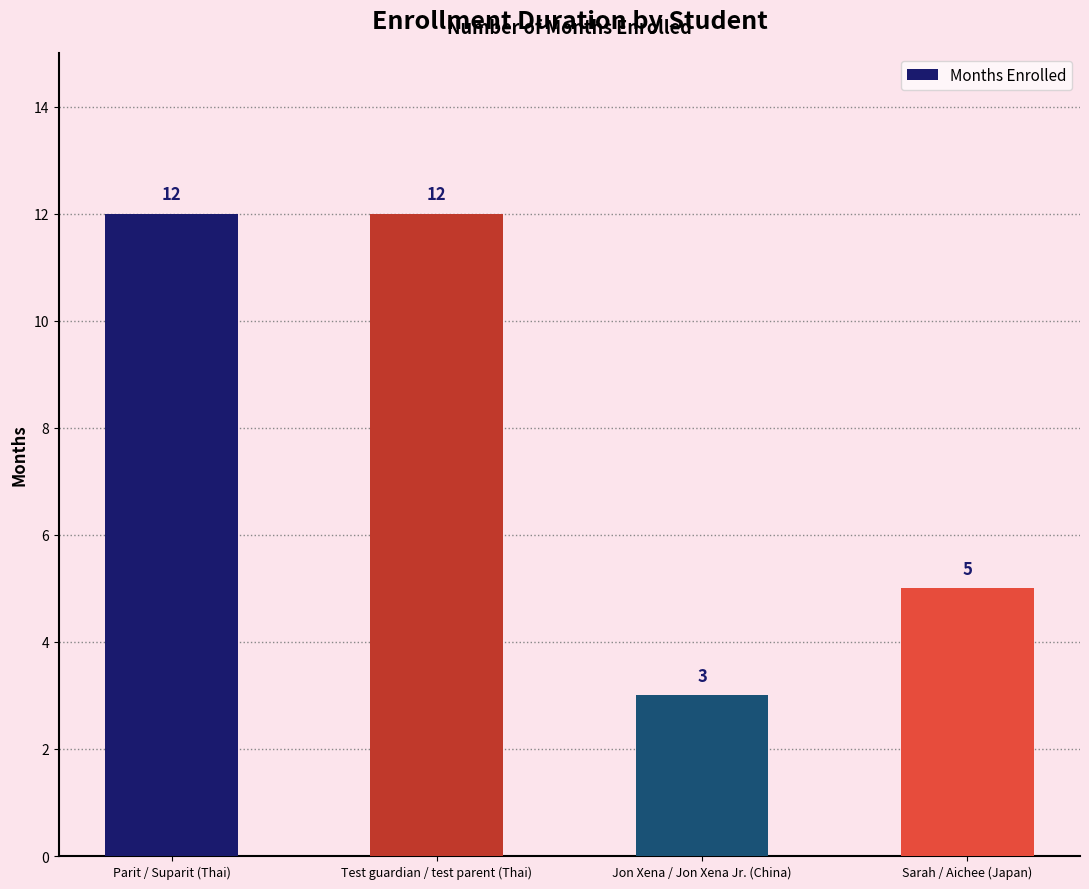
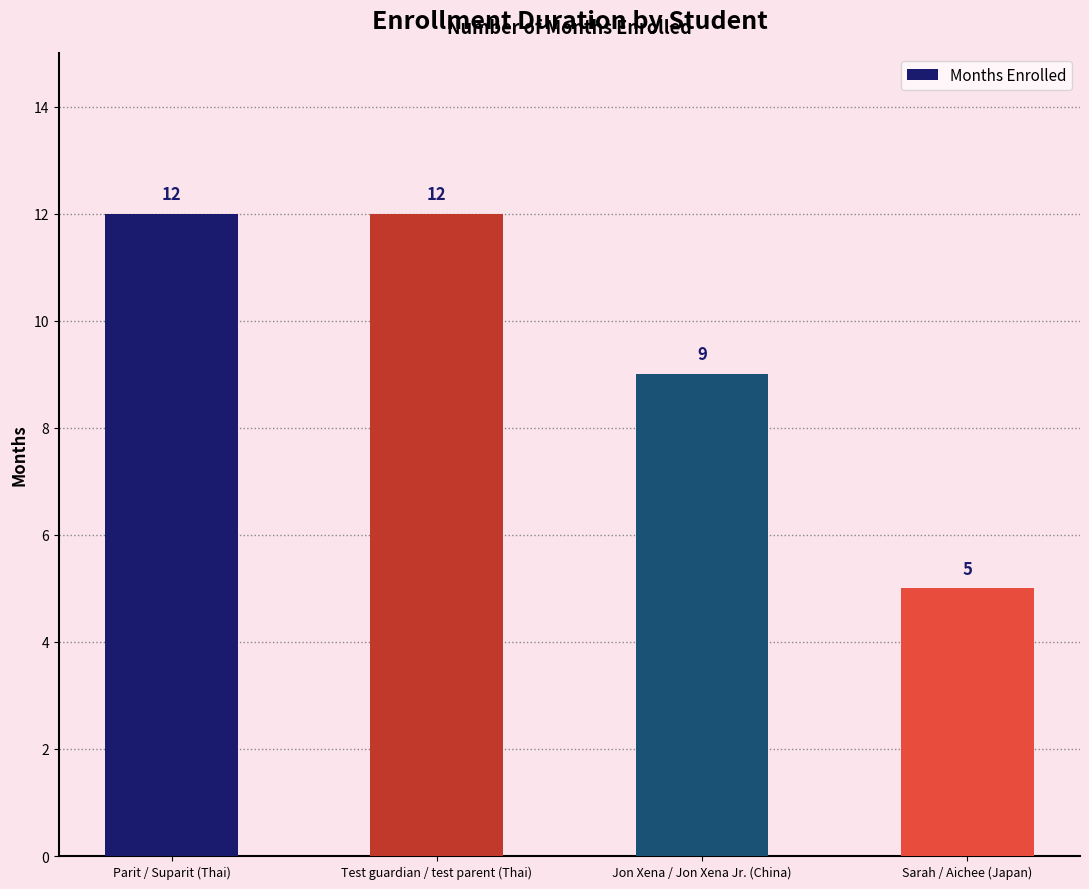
  {
    "Parit / Suparit (Thai)": 12,
    "Test guardian / test parent (Thai)": 12,
-   "Jon Xena / Jon Xena Jr. (China)": 3,
+   "Jon Xena / Jon Xena Jr. (China)": 9,
    "Sarah / Aichee (Japan)": 5
  }
